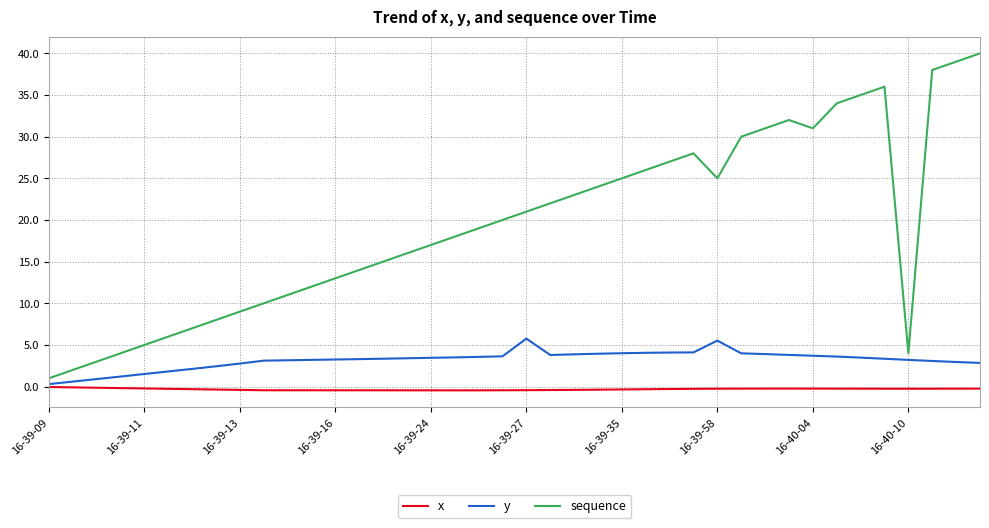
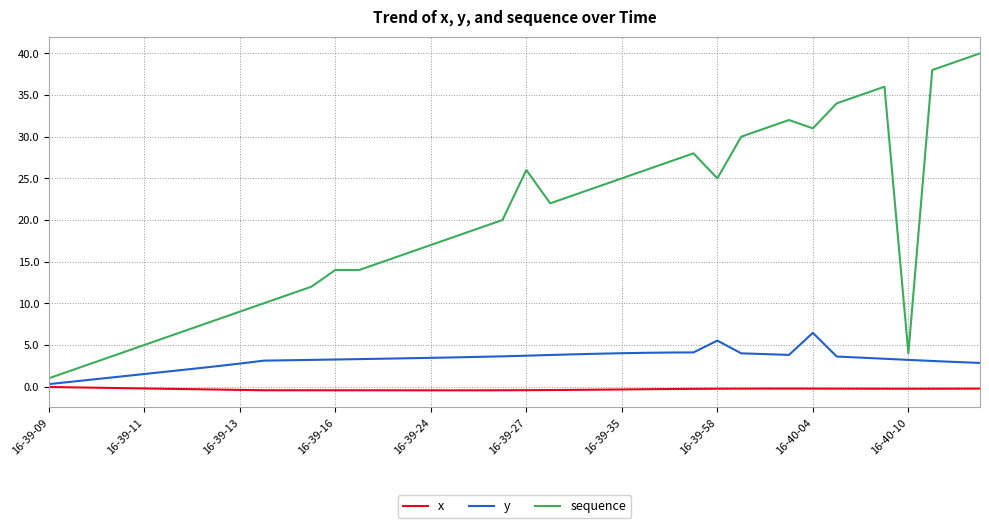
  {
    "x": {
      "16-39-09": 0,
      "16-39-16": 0,
      "16-39-27": 0,
      "16-39-35": 0,
      "16-39-58": 0,
      "16-40-04": 0,
      "16-40-10": 0
    },
    "y": {
      "16-39-09": 0,
      "16-39-16": 3,
-     "16-39-27": 6,
+     "16-39-27": 4,
      "16-39-35": 4,
      "16-39-58": 6,
-     "16-40-04": 4,
+     "16-40-04": 6,
      "16-40-10": 3
    },
    "sequence": {
      "16-39-09": 1,
-     "16-39-16": 13,
-     "16-39-27": 21,
+     "16-39-16": 14,
+     "16-39-27": 26,
      "16-39-35": 25,
      "16-39-58": 25,
      "16-40-04": 31,
      "16-40-10": 4
    }
  }
